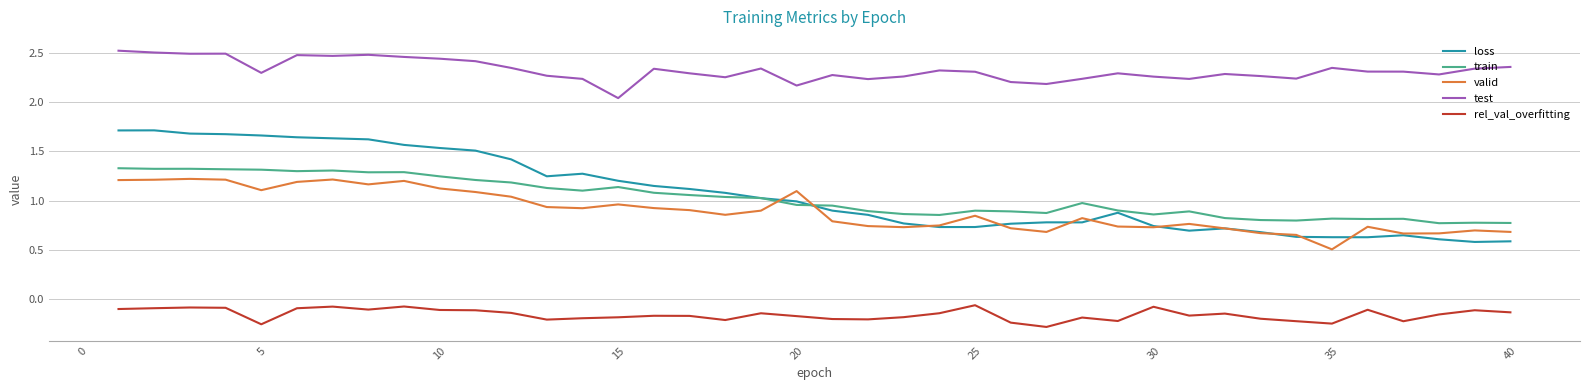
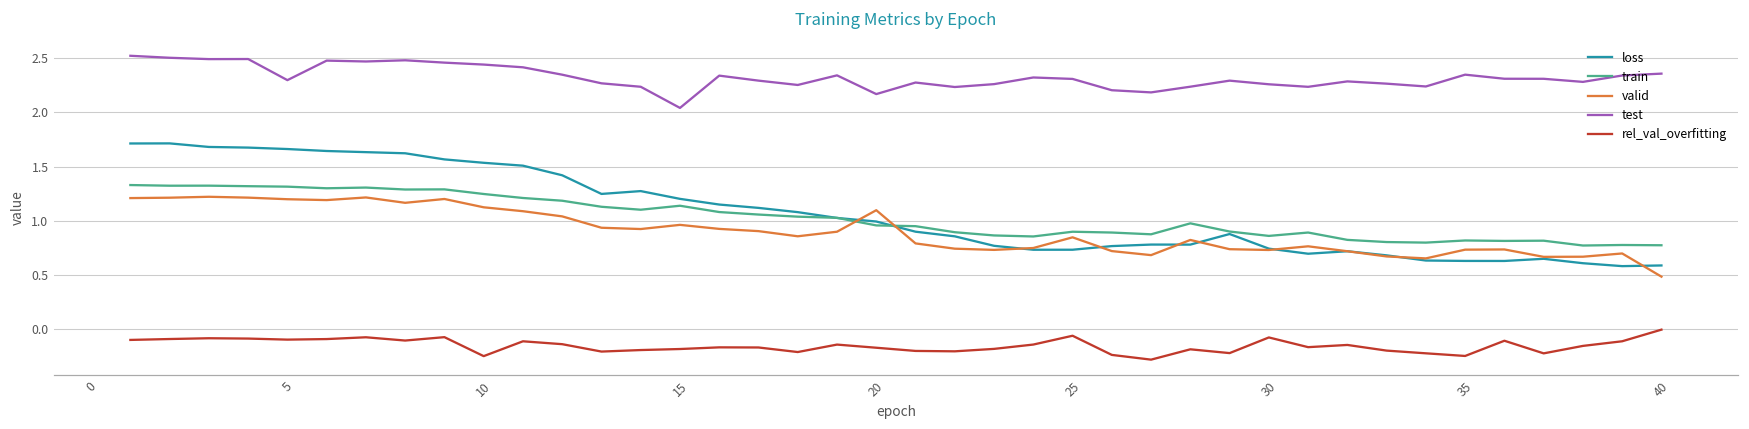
  {
    "valid": {
-     "5": 1.1,
+     "5": 1.2,
      "10": 1.1,
      "15": 1.0,
      "20": 1.1,
      "25": 0.8,
-     "35": 0.5,
-     "40": 0.7
+     "35": 0.7,
+     "40": 0.5
    },
    "test": {
      "5": 2.3,
      "10": 2.4,
      "15": 2.0,
      "20": 2.2,
      "25": 2.3,
      "30": 2.3,
      "35": 2.3,
      "40": 2.4
    },
    "rel_val_overfitting": {
-     "5": -0.3,
-     "10": -0.1,
+     "5": -0.1,
+     "10": -0.2,
      "15": -0.2,
      "20": -0.2,
      "25": -0.1,
      "30": -0.1,
      "35": -0.2,
-     "40": -0.1
+     "40": 0.0
    }
  }
